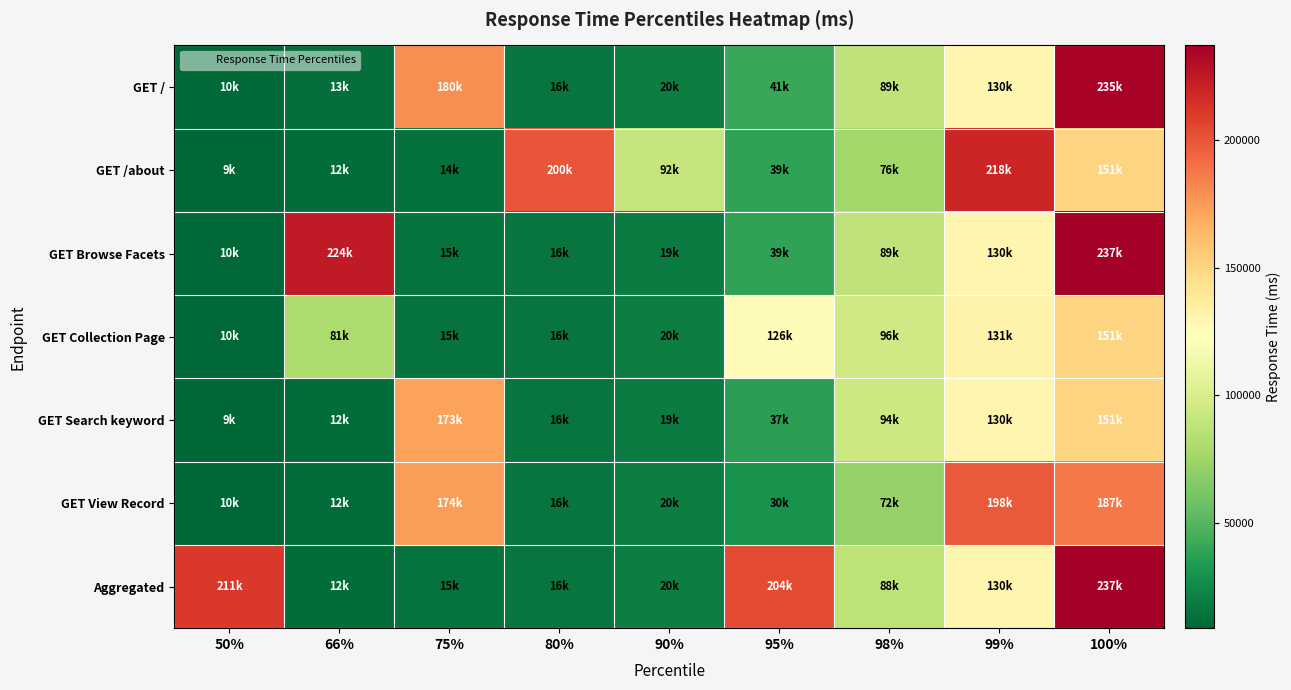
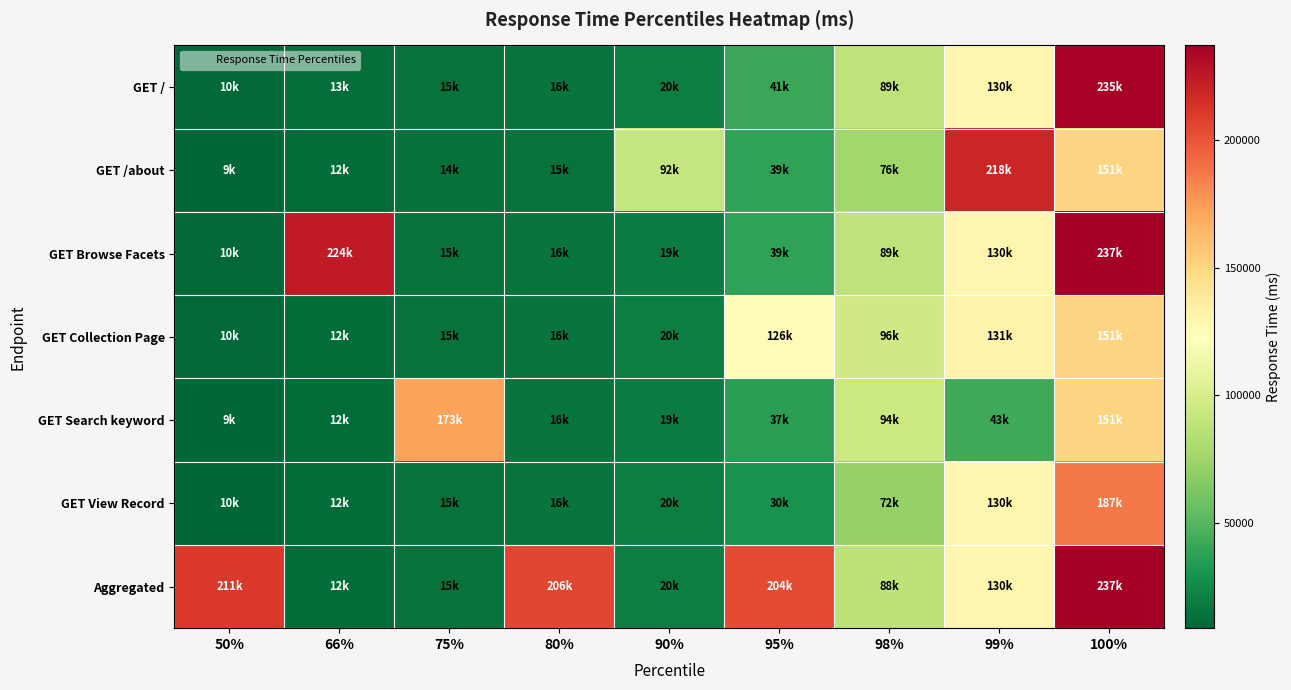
  {
    "GET /": {
      "50%": "10k",
      "66%": "13k",
-     "75%": "180k",
+     "75%": "15k",
      "80%": "16k",
      "90%": "20k",
      "95%": "41k",
      "98%": "89k",
      "99%": "130k",
      "100%": "235k"
    },
    "GET /about": {
      "50%": "9k",
      "66%": "12k",
      "75%": "14k",
-     "80%": "200k",
+     "80%": "15k",
      "90%": "92k",
      "95%": "39k",
      "98%": "76k",
      "99%": "218k",
      "100%": "151k"
    },
    "GET Browse Facets": {
      "50%": "10k",
      "66%": "224k",
      "75%": "15k",
      "80%": "16k",
      "90%": "19k",
      "95%": "39k",
      "98%": "89k",
      "99%": "130k",
      "100%": "237k"
    },
    "GET Collection Page": {
      "50%": "10k",
-     "66%": "81k",
+     "66%": "12k",
      "75%": "15k",
      "80%": "16k",
      "90%": "20k",
      "95%": "126k",
      "98%": "96k",
      "99%": "131k",
      "100%": "151k"
    },
    "GET Search keyword": {
      "50%": "9k",
      "66%": "12k",
      "75%": "173k",
      "80%": "16k",
      "90%": "19k",
      "95%": "37k",
      "98%": "94k",
-     "99%": "130k",
+     "99%": "43k",
      "100%": "151k"
    },
    "GET View Record": {
      "50%": "10k",
      "66%": "12k",
-     "75%": "174k",
+     "75%": "15k",
      "80%": "16k",
      "90%": "20k",
      "95%": "30k",
      "98%": "72k",
-     "99%": "198k",
+     "99%": "130k",
      "100%": "187k"
    },
    "Aggregated": {
      "50%": "211k",
      "66%": "12k",
      "75%": "15k",
-     "80%": "16k",
+     "80%": "206k",
      "90%": "20k",
      "95%": "204k",
      "98%": "88k",
      "99%": "130k",
      "100%": "237k"
    }
  }
